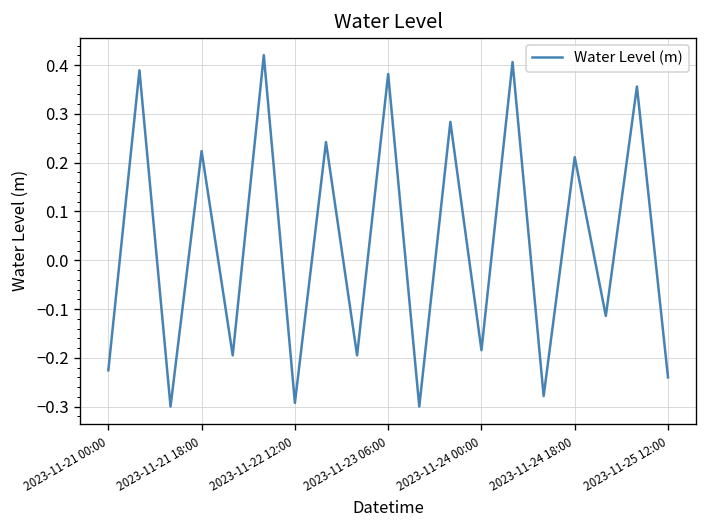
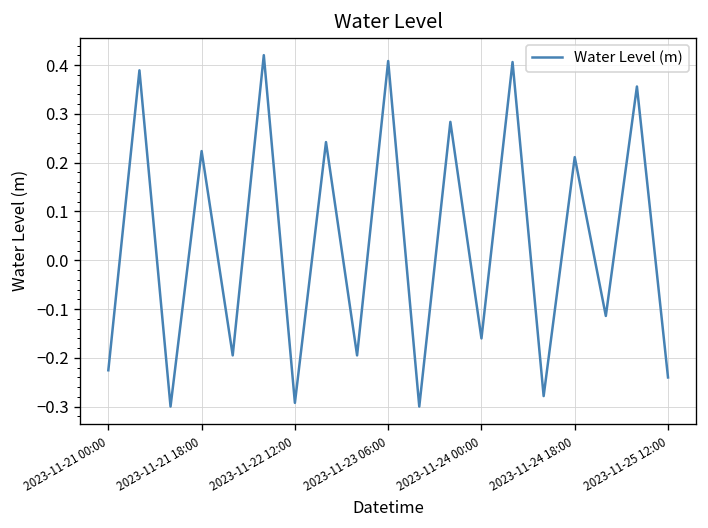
  {
    "2023-11-21 00:00": -0.23,
    "2023-11-21 18:00": 0.22,
    "2023-11-22 12:00": -0.29,
-   "2023-11-23 06:00": 0.38,
-   "2023-11-24 00:00": -0.18,
+   "2023-11-23 06:00": 0.41,
+   "2023-11-24 00:00": -0.16,
    "2023-11-24 18:00": 0.21,
    "2023-11-25 12:00": -0.24
  }
